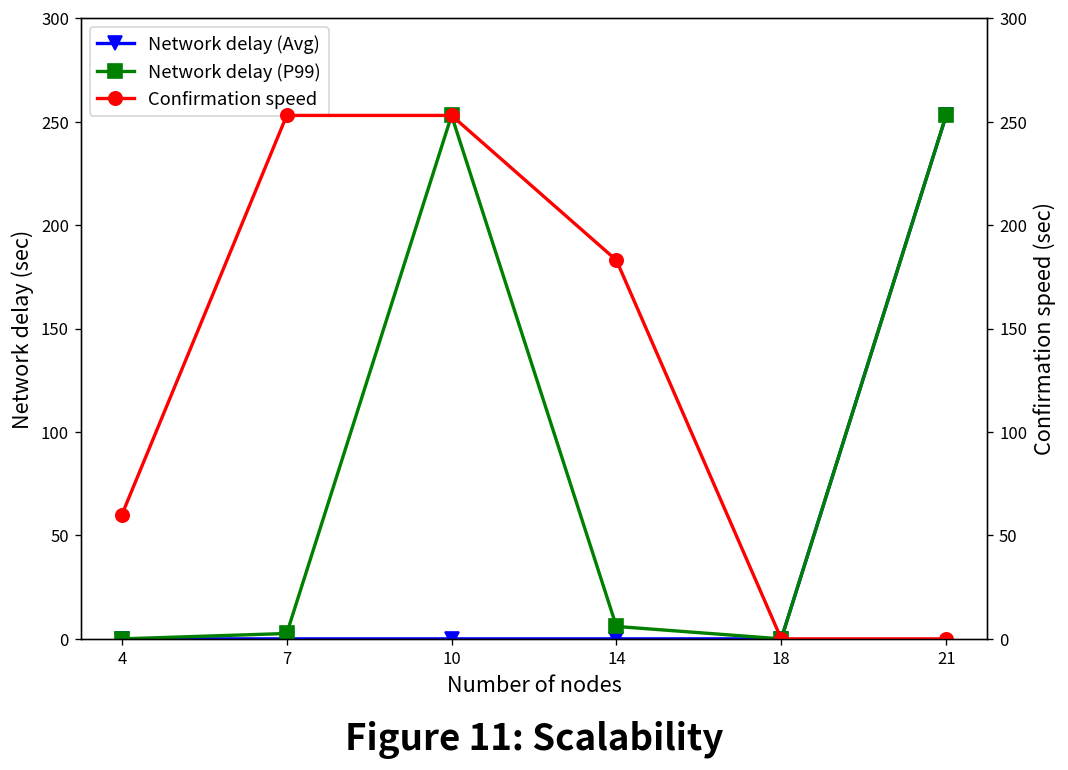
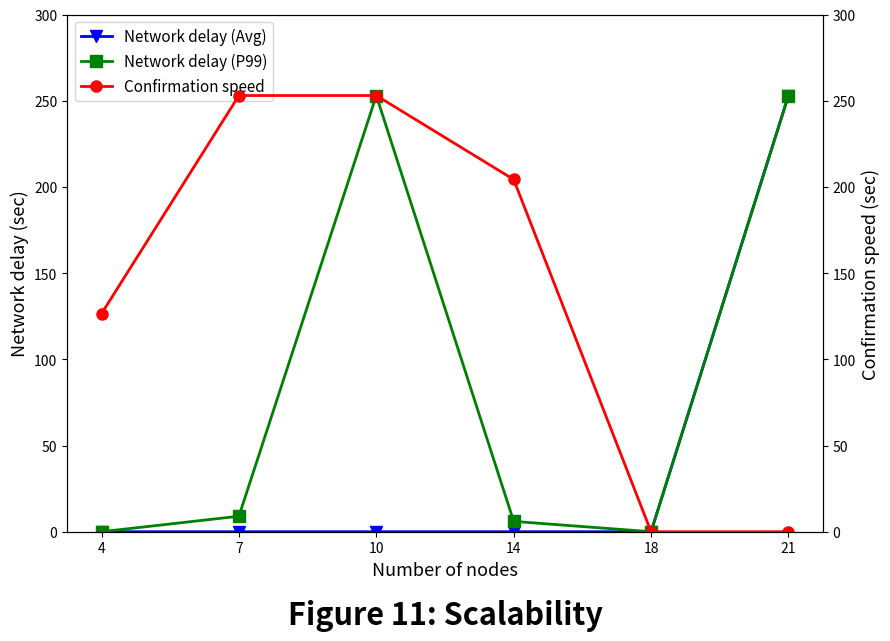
  {
    "Network delay (Avg)": {
      "7": 0,
      "10": 0,
      "14": 0
    },
    "Network delay (P99)": {
-     "7": 3,
+     "7": 9,
      "10": 253,
      "14": 6
    },
    "Confirmation speed": {
-     "4": 60,
+     "4": 127,
      "10": 253,
-     "14": 183,
+     "14": 204,
      "18": 0,
      "21": 0
    }
  }
